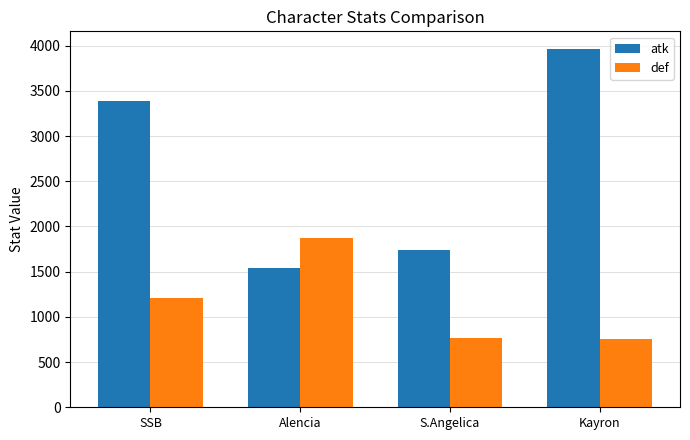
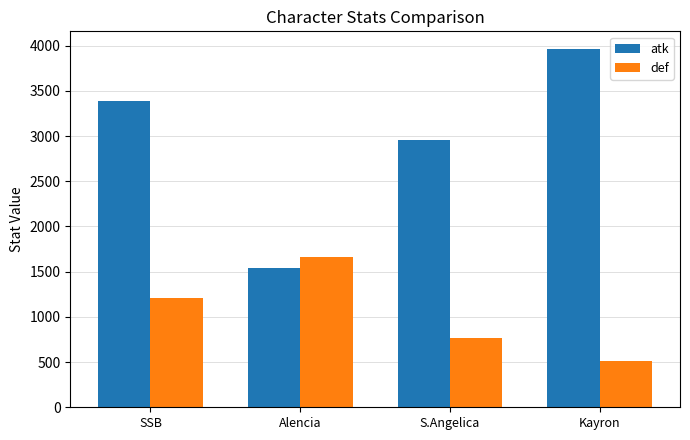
  {
    "atk": {
      "SSB": 3400,
      "Alencia": 1500,
-     "S.Angelica": 1700,
+     "S.Angelica": 3000,
      "Kayron": 4000
    },
    "def": {
      "SSB": 1200,
-     "Alencia": 1900,
+     "Alencia": 1700,
      "S.Angelica": 800,
-     "Kayron": 800
+     "Kayron": 500
    }
  }
